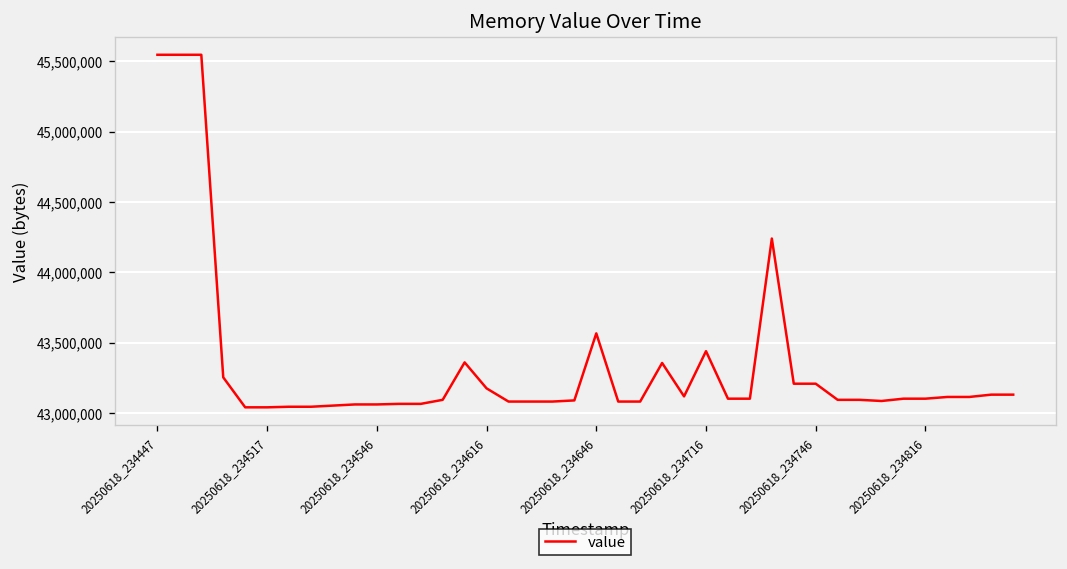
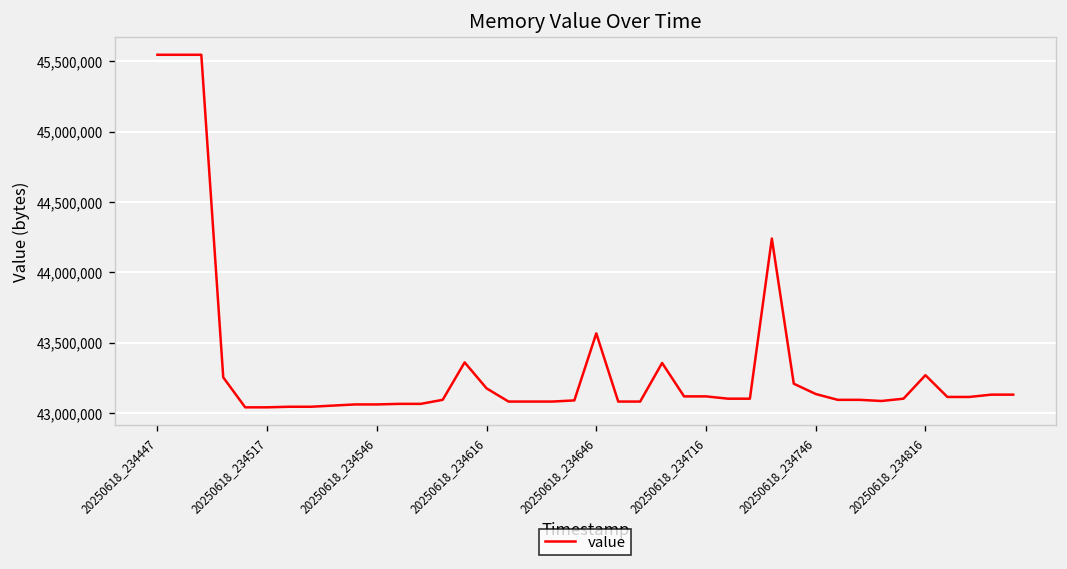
  {
    "20250618_234447": "45,550,000",
    "20250618_234517": "43,040,000",
    "20250618_234546": "43,060,000",
    "20250618_234616": "43,180,000",
    "20250618_234646": "43,570,000",
-   "20250618_234716": "43,440,000",
-   "20250618_234746": "43,210,000",
-   "20250618_234816": "43,100,000"
+   "20250618_234716": "43,120,000",
+   "20250618_234746": "43,140,000",
+   "20250618_234816": "43,270,000"
  }
